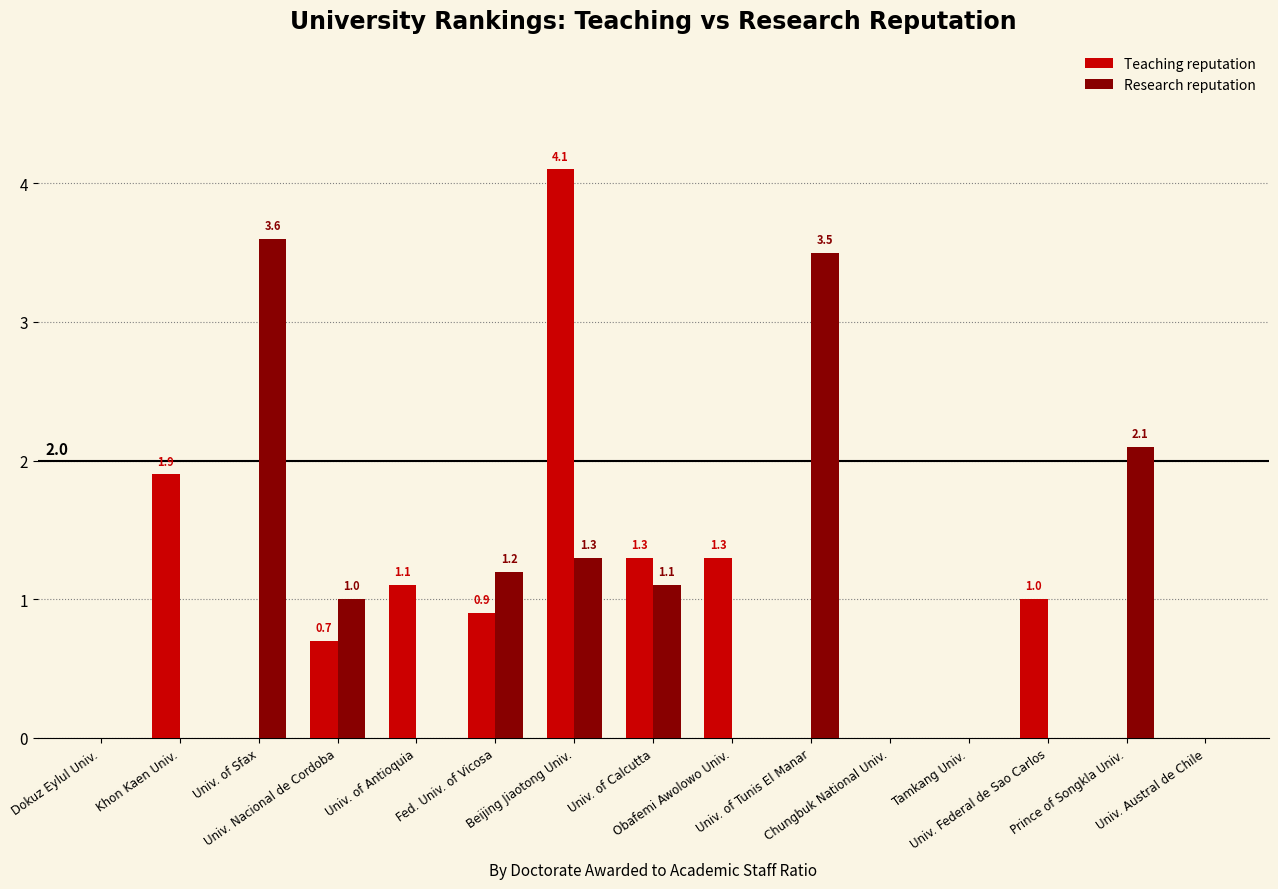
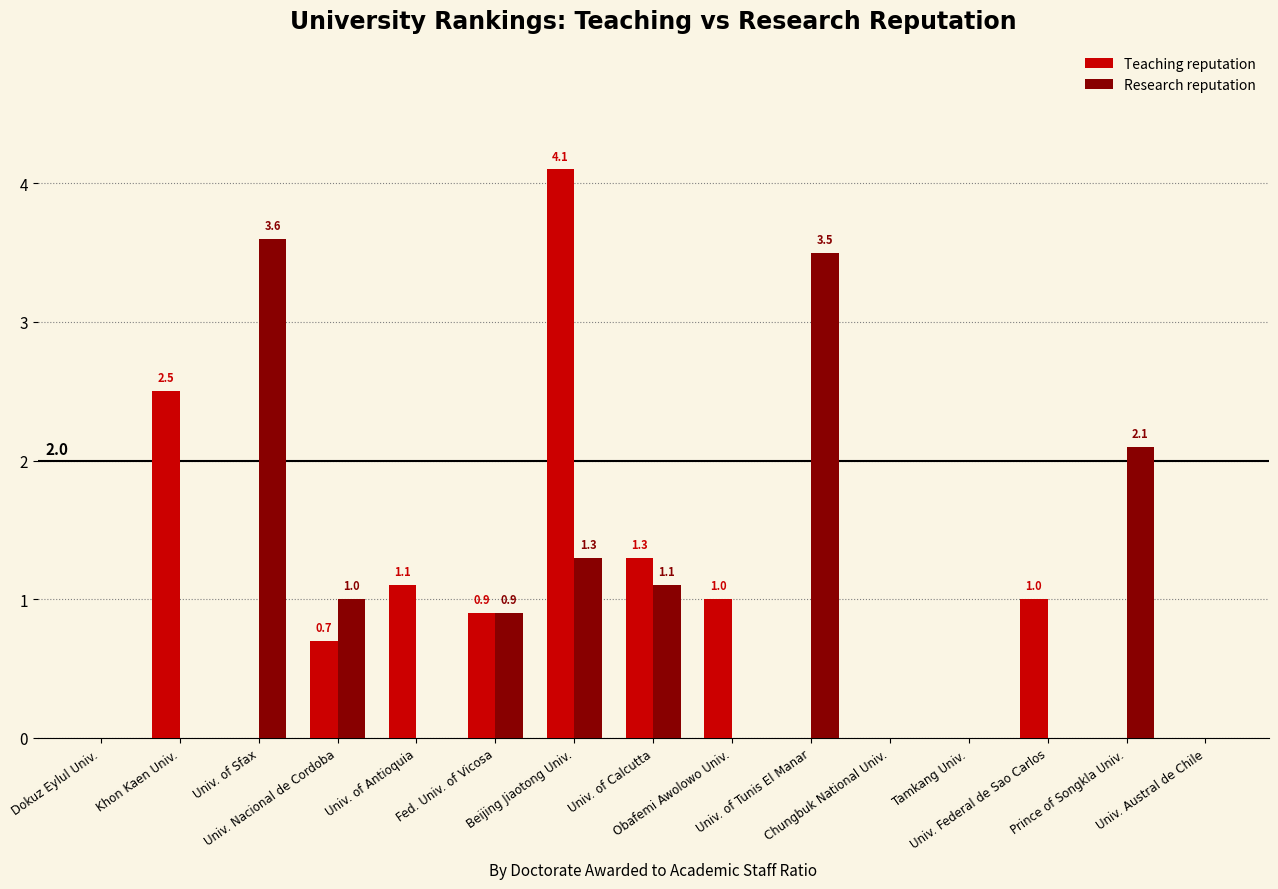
  {
    "Teaching reputation": {
-     "Khon Kaen Univ.": 1.9,
+     "Khon Kaen Univ.": 2.5,
      "Univ. Nacional de Cordoba": 0.7,
      "Univ. of Antioquia": 1.1,
      "Fed. Univ. of Vicosa": 0.9,
      "Beijing Jiaotong Univ.": 4.1,
      "Univ. of Calcutta": 1.3,
-     "Obafemi Awolowo Univ.": 1.3,
+     "Obafemi Awolowo Univ.": 1.0,
      "Univ. Federal de Sao Carlos": 1.0
    },
    "Research reputation": {
      "Univ. of Sfax": 3.6,
      "Univ. Nacional de Cordoba": 1.0,
-     "Fed. Univ. of Vicosa": 1.2,
+     "Fed. Univ. of Vicosa": 0.9,
      "Beijing Jiaotong Univ.": 1.3,
      "Univ. of Calcutta": 1.1,
      "Univ. of Tunis El Manar": 3.5,
      "Prince of Songkla Univ.": 2.1
    }
  }
